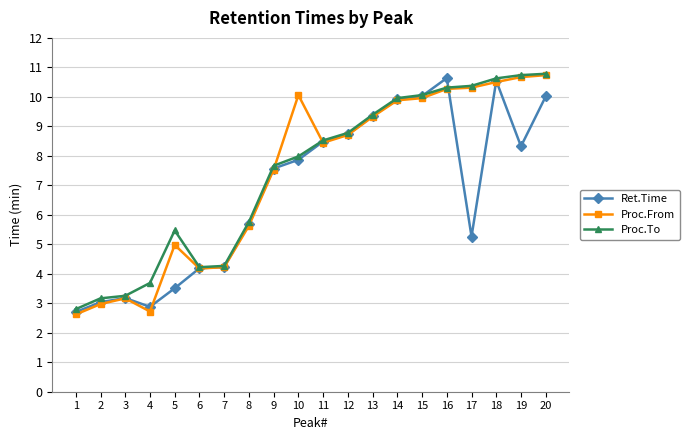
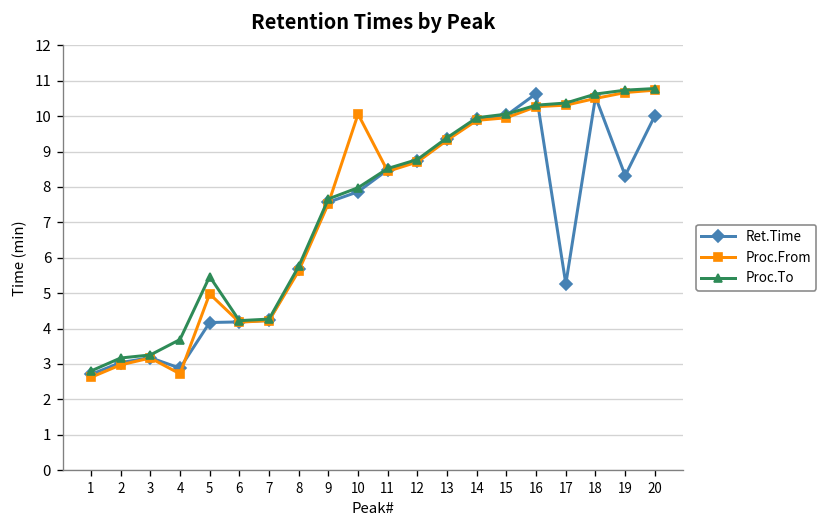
  {
    "Ret.Time": {
      "4": 2.9,
-     "5": 3.5,
+     "5": 4.2,
      "10": 7.9,
      "16": 10.6,
      "17": 5.3,
      "19": 8.3,
      "20": 10.0
    },
    "Proc.From": {
      "4": 2.7,
      "5": 5.0,
      "10": 10.1
    },
    "Proc.To": {
      "1": 2.8,
      "2": 3.2,
      "4": 3.7,
      "5": 5.5,
      "9": 7.7,
      "10": 8.0
    }
  }
